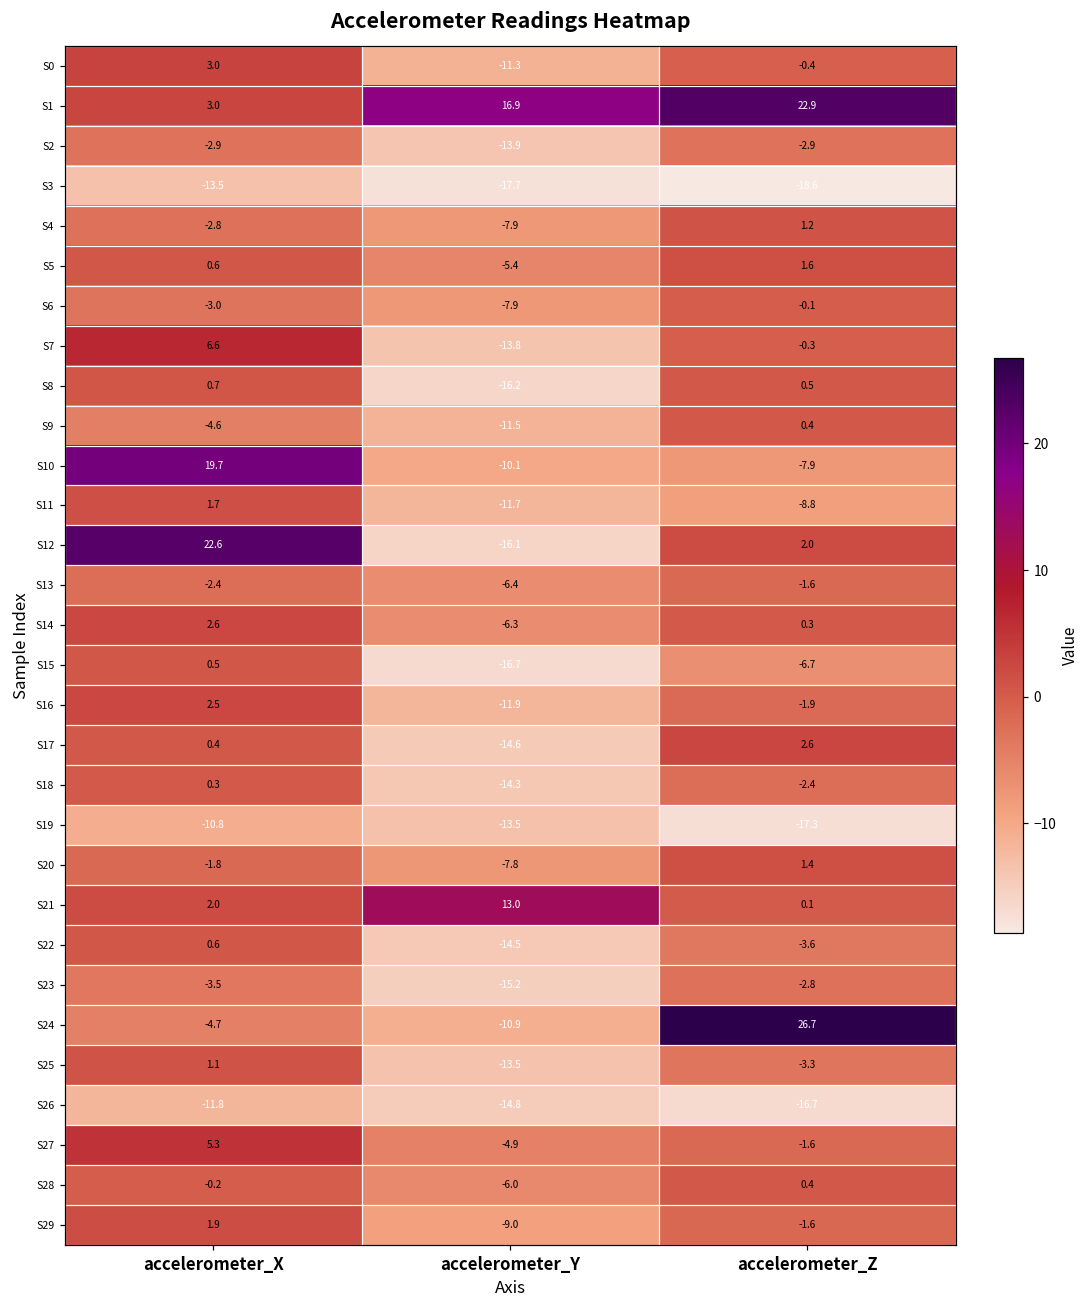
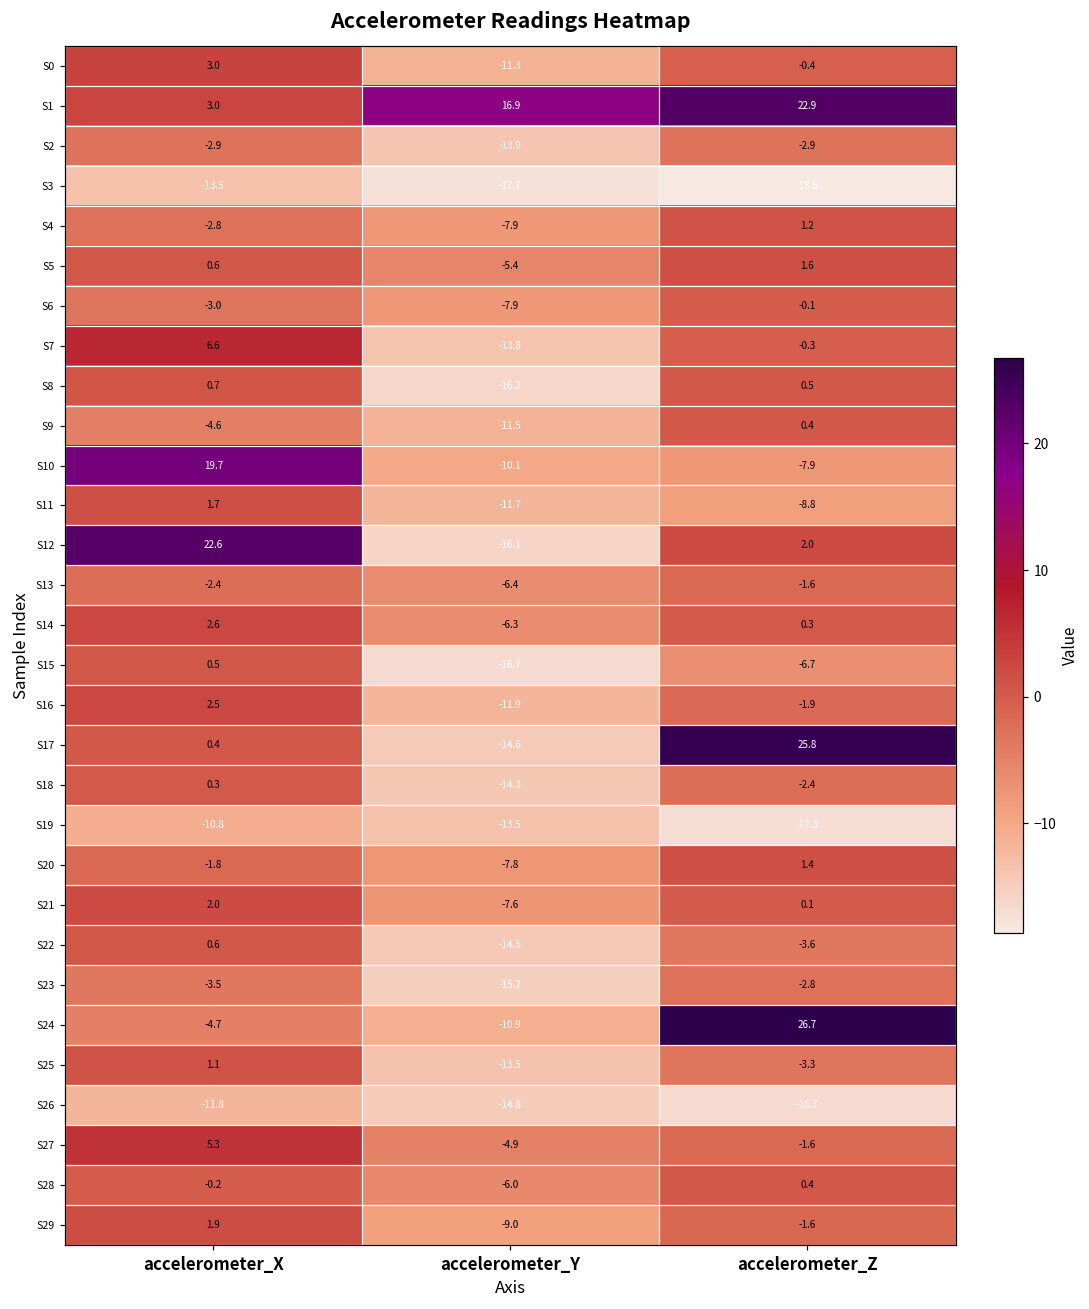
  {
    "S0": {
      "accelerometer_X": 3.0,
      "accelerometer_Y": -11.3,
      "accelerometer_Z": -0.4
    },
    "S1": {
      "accelerometer_X": 3.0,
      "accelerometer_Y": 16.9,
      "accelerometer_Z": 22.9
    },
    "S2": {
      "accelerometer_X": -2.9,
      "accelerometer_Y": -13.9,
      "accelerometer_Z": -2.9
    },
    "S3": {
      "accelerometer_X": -13.5
    },
    "S4": {
      "accelerometer_X": -2.8,
      "accelerometer_Y": -7.9,
      "accelerometer_Z": 1.2
    },
    "S5": {
      "accelerometer_X": 0.6,
      "accelerometer_Y": -5.4,
      "accelerometer_Z": 1.6
    },
    "S6": {
      "accelerometer_X": -3.0,
      "accelerometer_Y": -7.9,
      "accelerometer_Z": -0.1
    },
    "S7": {
      "accelerometer_X": 6.6,
      "accelerometer_Y": -13.8,
      "accelerometer_Z": -0.3
    },
    "S8": {
      "accelerometer_X": 0.7,
      "accelerometer_Y": -16.2,
      "accelerometer_Z": 0.5
    },
    "S9": {
      "accelerometer_X": -4.6,
      "accelerometer_Y": -11.5,
      "accelerometer_Z": 0.4
    },
    "S10": {
      "accelerometer_X": 19.7,
      "accelerometer_Y": -10.1,
      "accelerometer_Z": -7.9
    },
    "S11": {
      "accelerometer_X": 1.7,
      "accelerometer_Y": -11.7,
      "accelerometer_Z": -8.8
    },
    "S12": {
      "accelerometer_X": 22.6,
      "accelerometer_Y": -16.1,
      "accelerometer_Z": 2.0
    },
    "S13": {
      "accelerometer_X": -2.4,
      "accelerometer_Y": -6.4,
      "accelerometer_Z": -1.6
    },
    "S14": {
      "accelerometer_X": 2.6,
      "accelerometer_Y": -6.3,
      "accelerometer_Z": 0.3
    },
    "S15": {
      "accelerometer_X": 0.5,
      "accelerometer_Y": -16.7,
      "accelerometer_Z": -6.7
    },
    "S16": {
      "accelerometer_X": 2.5,
      "accelerometer_Y": -11.9,
      "accelerometer_Z": -1.9
    },
    "S17": {
      "accelerometer_X": 0.4,
      "accelerometer_Y": -14.6,
-     "accelerometer_Z": 2.6
+     "accelerometer_Z": 25.8
    },
    "S18": {
      "accelerometer_X": 0.3,
      "accelerometer_Y": -14.3,
      "accelerometer_Z": -2.4
    },
    "S19": {
      "accelerometer_X": -10.8,
      "accelerometer_Y": -13.5
    },
    "S20": {
      "accelerometer_X": -1.8,
      "accelerometer_Y": -7.8,
      "accelerometer_Z": 1.4
    },
    "S21": {
      "accelerometer_X": 2.0,
-     "accelerometer_Y": 13.0,
+     "accelerometer_Y": -7.6,
      "accelerometer_Z": 0.1
    },
    "S22": {
      "accelerometer_X": 0.6,
      "accelerometer_Y": -14.5,
      "accelerometer_Z": -3.6
    },
    "S23": {
      "accelerometer_X": -3.5,
      "accelerometer_Y": -15.2,
      "accelerometer_Z": -2.8
    },
    "S24": {
      "accelerometer_X": -4.7,
      "accelerometer_Y": -10.9,
      "accelerometer_Z": 26.7
    },
    "S25": {
      "accelerometer_X": 1.1,
      "accelerometer_Y": -13.5,
      "accelerometer_Z": -3.3
    },
    "S26": {
      "accelerometer_X": -11.8,
      "accelerometer_Y": -14.8,
      "accelerometer_Z": -16.7
    },
    "S27": {
      "accelerometer_X": 5.3,
      "accelerometer_Y": -4.9,
      "accelerometer_Z": -1.6
    },
    "S28": {
      "accelerometer_X": -0.2,
      "accelerometer_Y": -6.0,
      "accelerometer_Z": 0.4
    },
    "S29": {
      "accelerometer_X": 1.9,
      "accelerometer_Y": -9.0,
      "accelerometer_Z": -1.6
    }
  }
